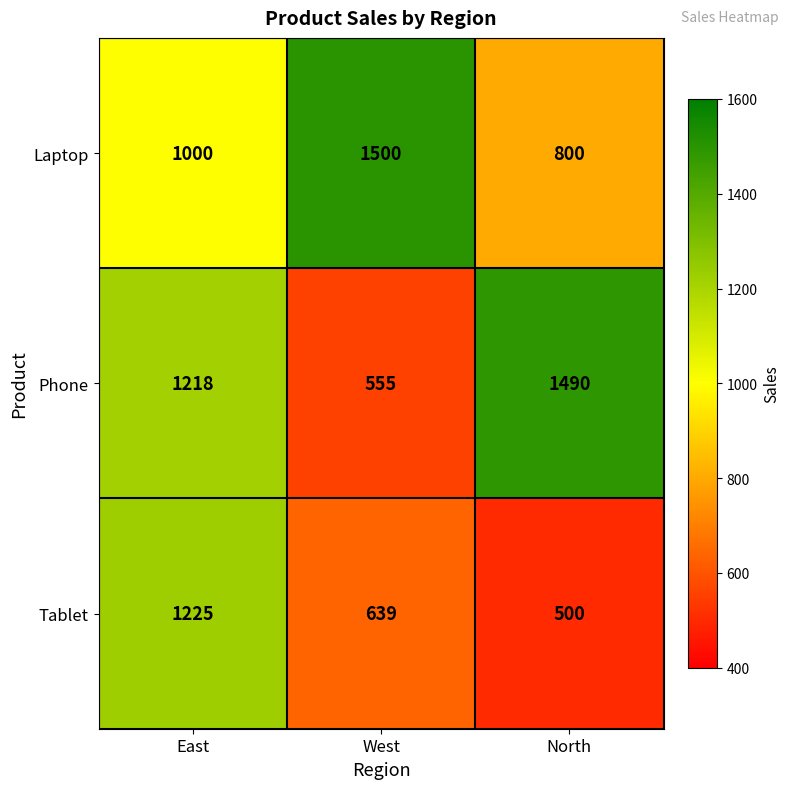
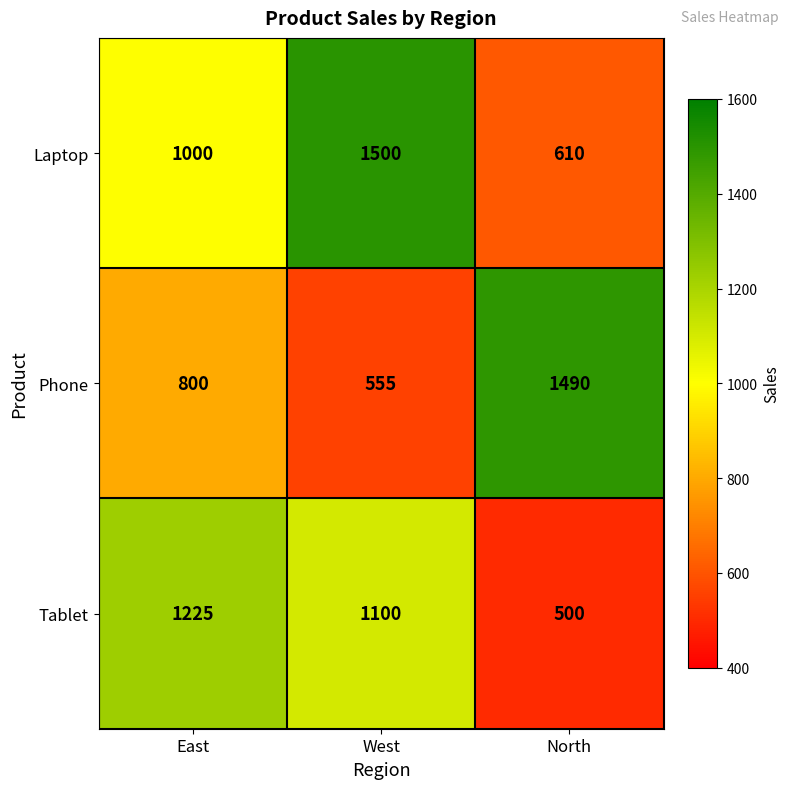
  {
    "Laptop": {
      "East": 1000,
      "West": 1500,
-     "North": 800
+     "North": 610
    },
    "Phone": {
-     "East": 1218,
+     "East": 800,
      "West": 555,
      "North": 1490
    },
    "Tablet": {
      "East": 1225,
-     "West": 639,
+     "West": 1100,
      "North": 500
    }
  }
